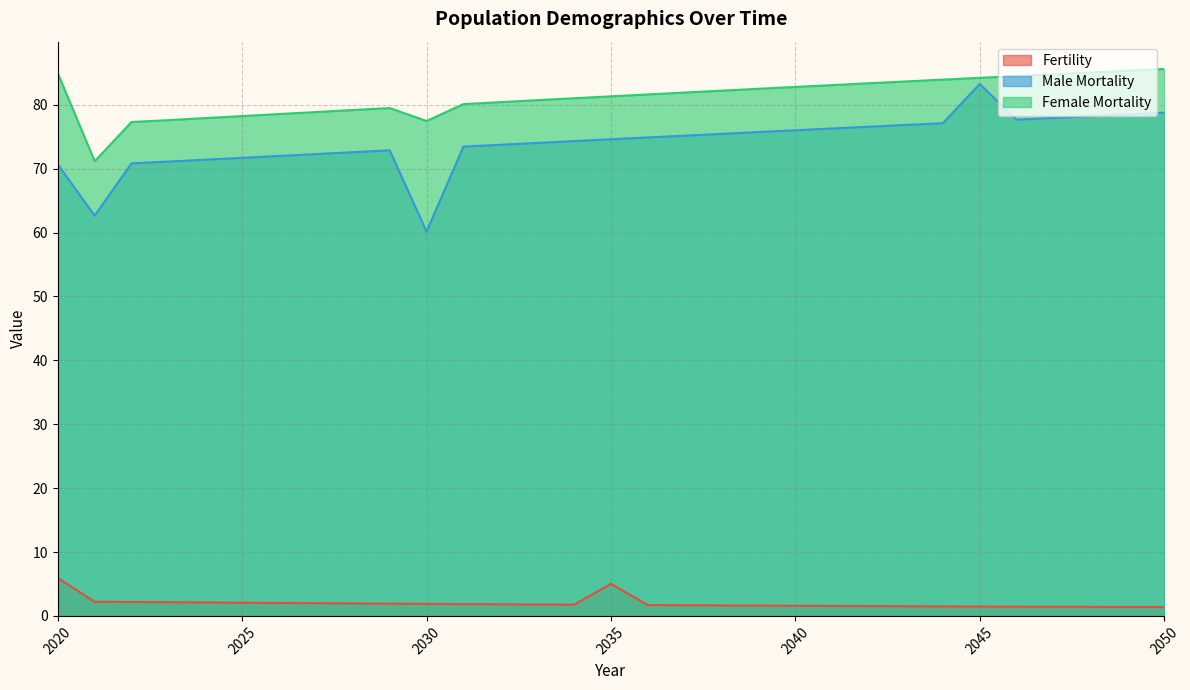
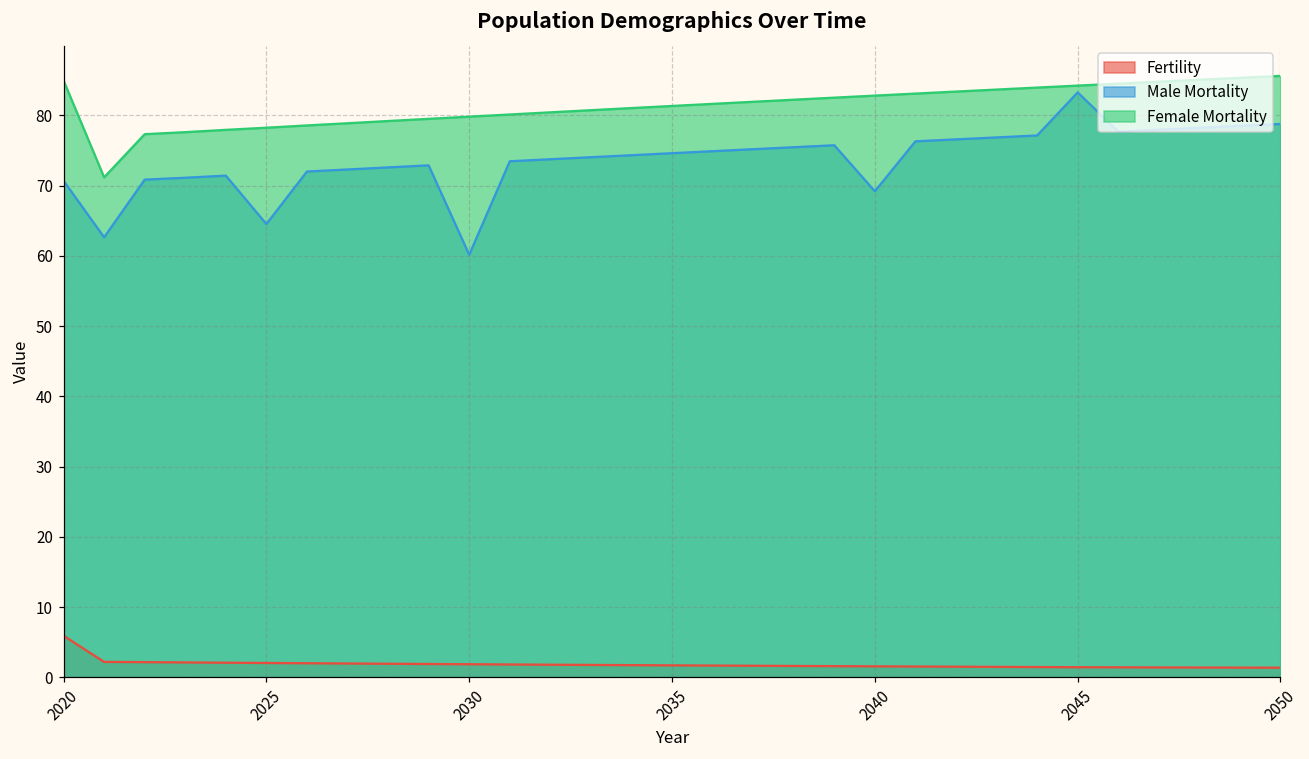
  {
    "Fertility": {
      "2020": 6,
      "2025": 2,
      "2030": 2,
-     "2035": 5,
+     "2035": 2,
      "2040": 2,
      "2045": 1,
      "2050": 1
    },
    "Male Mortality": {
      "2020": 71,
-     "2025": 72,
+     "2025": 65,
      "2030": 60,
      "2035": 75,
-     "2040": 76,
+     "2040": 69,
      "2045": 83,
      "2050": 79
    },
    "Female Mortality": {
      "2020": 85,
      "2025": 78,
-     "2030": 77,
+     "2030": 80,
      "2035": 81,
      "2040": 83,
      "2045": 84,
      "2050": 86
    }
  }
